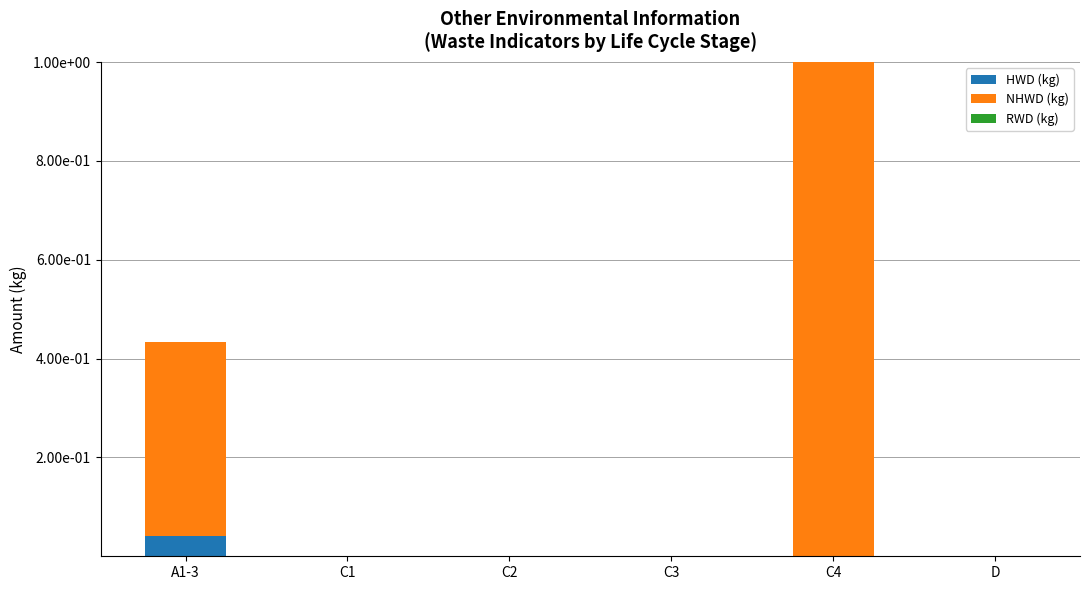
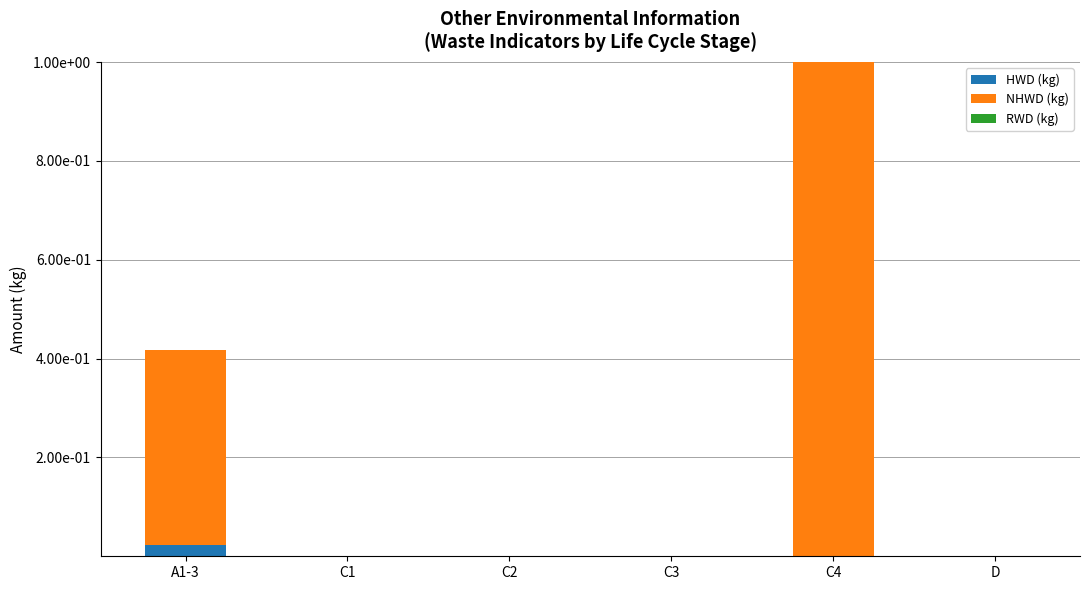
  {
    "HWD (kg)": {
-     "A1-3": 0.04,
+     "A1-3": 0.02,
      "C1": 0.00,
      "C3": 0.00,
      "D": 0.00
    },
    "RWD (kg)": {
      "A1-3": 0.39,
      "C1": 0.00,
      "C3": 0.00,
      "C4": 1.00,
      "D": 0.00
    }
  }
